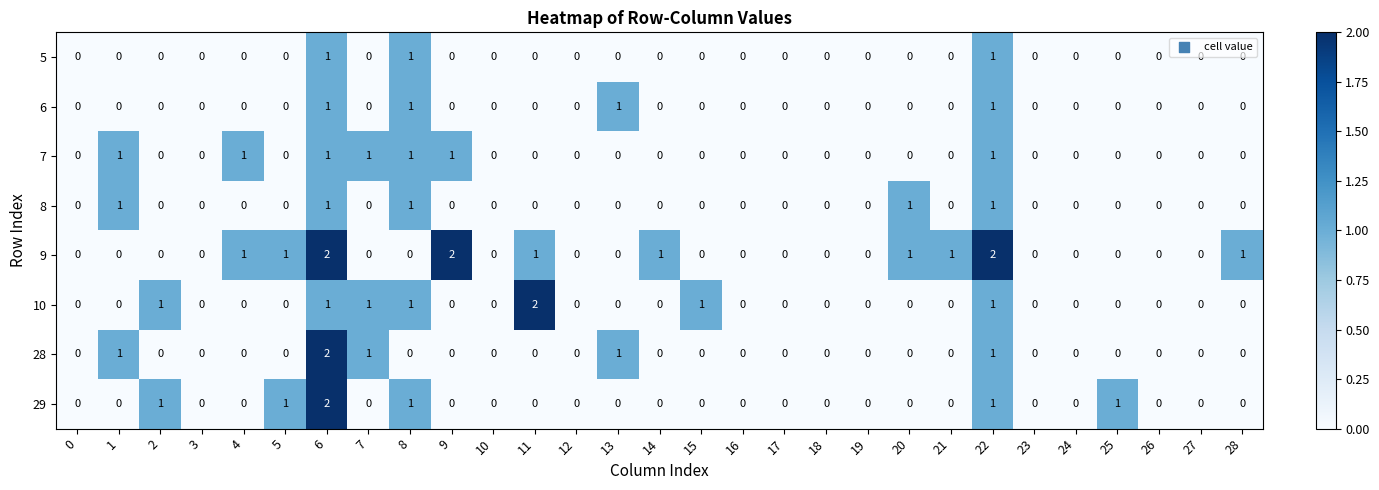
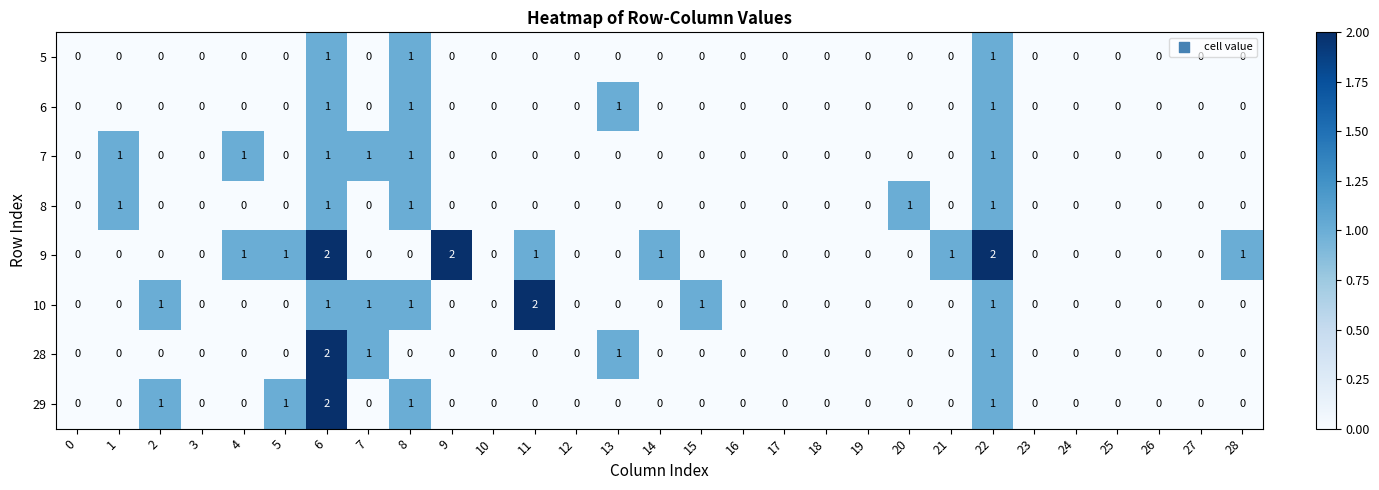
  {
    "7": {
      "0": 0,
      "1": 1,
      "2": 0,
      "3": 0,
      "4": 1,
      "5": 0,
      "6": 1,
      "7": 1,
      "8": 1,
-     "9": 1,
+     "9": 0,
      "10": 0,
      "11": 0,
      "12": 0,
      "13": 0,
      "14": 0,
      "15": 0,
      "16": 0,
      "17": 0,
      "18": 0,
      "19": 0,
      "20": 0,
      "21": 0,
      "22": 1,
      "23": 0,
      "24": 0,
      "25": 0,
      "26": 0,
      "27": 0,
      "28": 0
    },
    "9": {
      "0": 0,
      "1": 0,
      "2": 0,
      "3": 0,
      "4": 1,
      "5": 1,
      "6": 2,
      "7": 0,
      "8": 0,
      "9": 2,
      "10": 0,
      "11": 1,
      "12": 0,
      "13": 0,
      "14": 1,
      "15": 0,
      "16": 0,
      "17": 0,
      "18": 0,
      "19": 0,
-     "20": 1,
+     "20": 0,
      "21": 1,
      "22": 2,
      "23": 0,
      "24": 0,
      "25": 0,
      "26": 0,
      "27": 0,
      "28": 1
    },
    "28": {
      "0": 0,
-     "1": 1,
+     "1": 0,
      "2": 0,
      "3": 0,
      "4": 0,
      "5": 0,
      "6": 2,
      "7": 1,
      "8": 0,
      "9": 0,
      "10": 0,
      "11": 0,
      "12": 0,
      "13": 1,
      "14": 0,
      "15": 0,
      "16": 0,
      "17": 0,
      "18": 0,
      "19": 0,
      "20": 0,
      "21": 0,
      "22": 1,
      "23": 0,
      "24": 0,
      "25": 0,
      "26": 0,
      "27": 0,
      "28": 0
    },
    "29": {
      "0": 0,
      "1": 0,
      "2": 1,
      "3": 0,
      "4": 0,
      "5": 1,
      "6": 2,
      "7": 0,
      "8": 1,
      "9": 0,
      "10": 0,
      "11": 0,
      "12": 0,
      "13": 0,
      "14": 0,
      "15": 0,
      "16": 0,
      "17": 0,
      "18": 0,
      "19": 0,
      "20": 0,
      "21": 0,
      "22": 1,
      "23": 0,
      "24": 0,
-     "25": 1,
+     "25": 0,
      "26": 0,
      "27": 0,
      "28": 0
    }
  }
